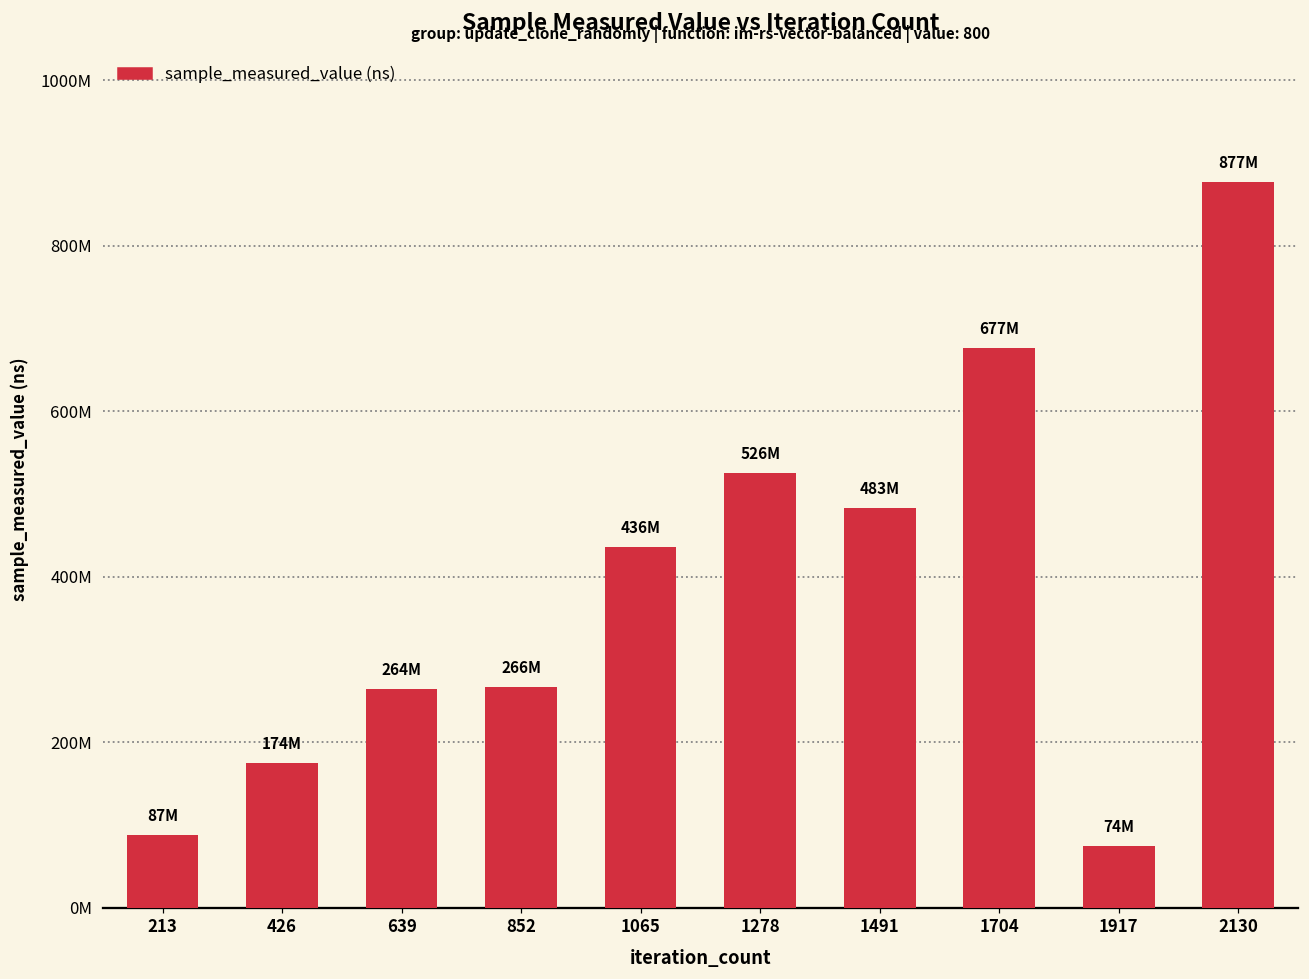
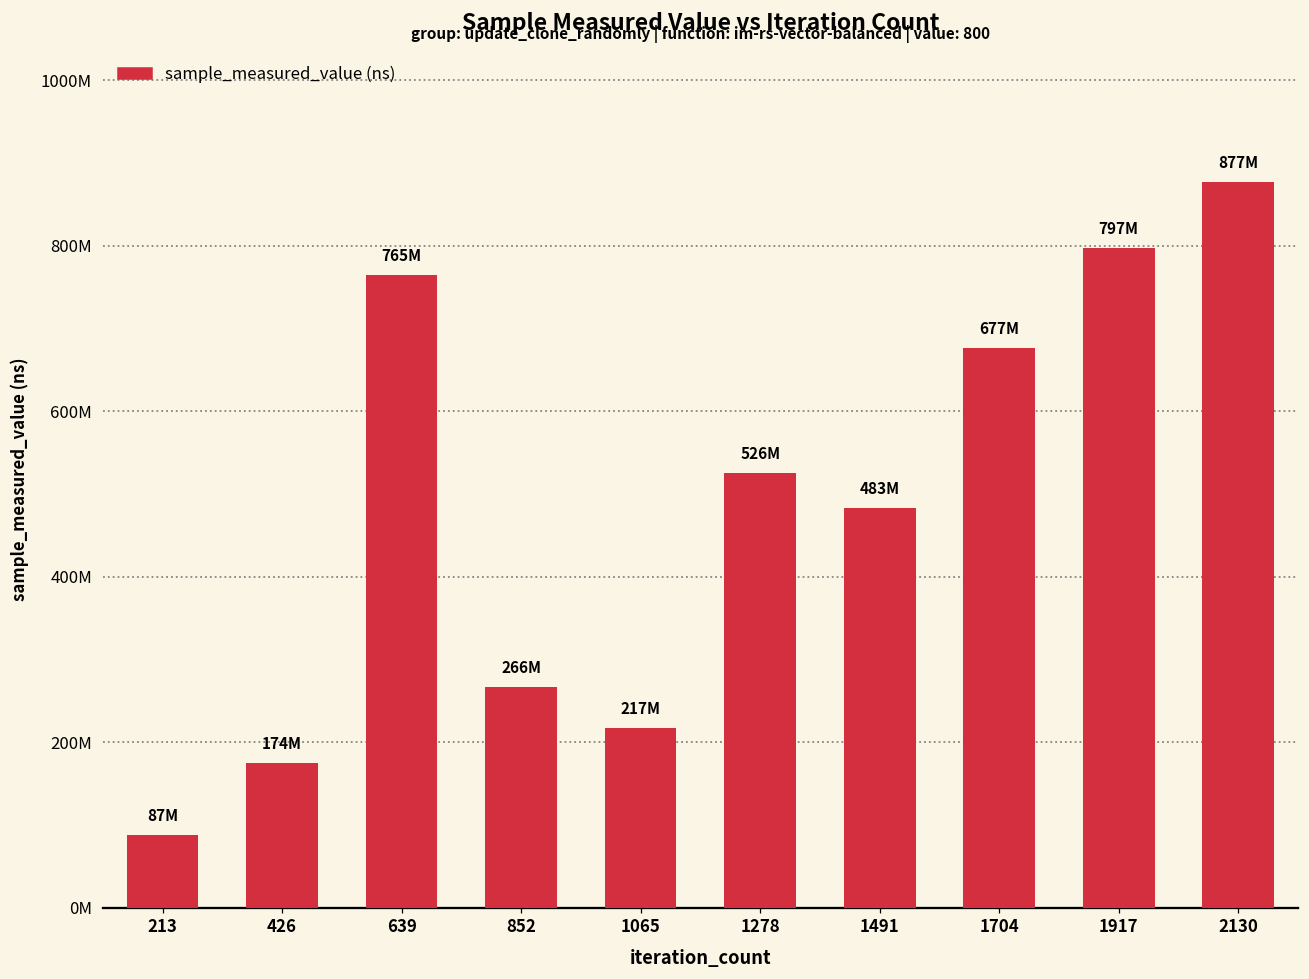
  {
    "213": "87M",
    "426": "174M",
-   "639": "264M",
+   "639": "765M",
    "852": "266M",
-   "1065": "436M",
+   "1065": "217M",
    "1278": "526M",
    "1491": "483M",
    "1704": "677M",
-   "1917": "74M",
+   "1917": "797M",
    "2130": "877M"
  }
